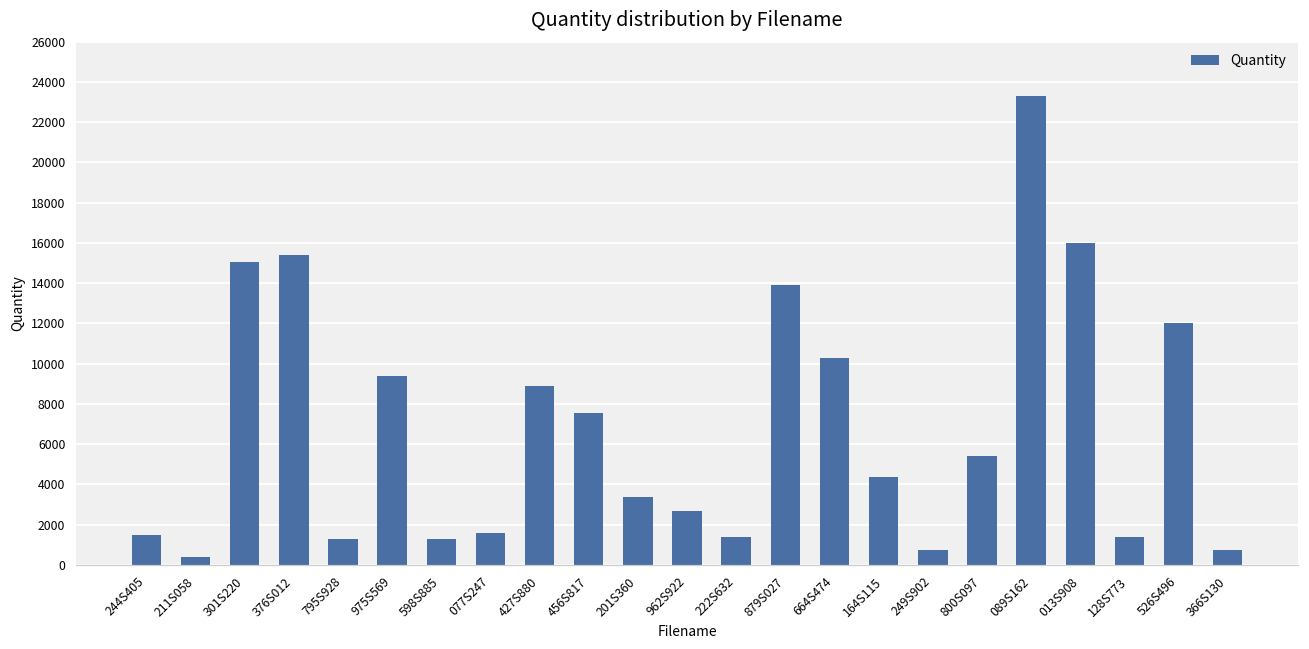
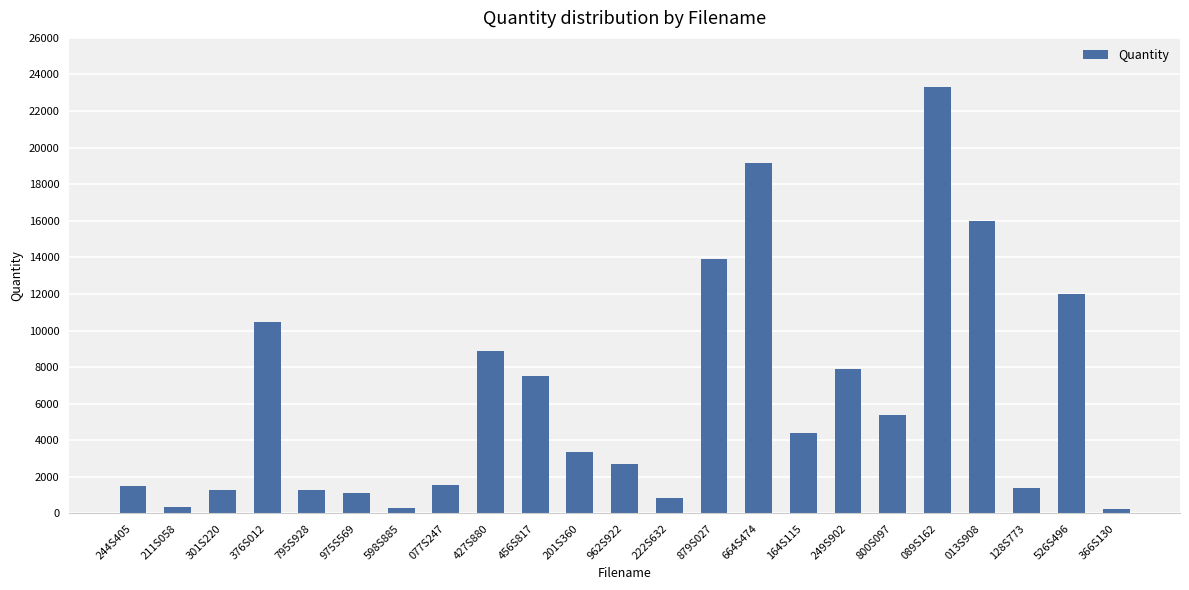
  {
    "244S405": 1500,
    "211S058": 400,
-   "301S220": 15100,
-   "376S012": 15400,
+   "301S220": 1300,
+   "376S012": 10500,
    "795S928": 1300,
-   "975S569": 9400,
-   "598S885": 1300,
+   "975S569": 1100,
+   "598S885": 300,
    "077S247": 1600,
    "427S880": 8900,
    "456S817": 7500,
    "201S360": 3400,
    "962S922": 2700,
-   "222S632": 1400,
+   "222S632": 900,
    "879S027": 13900,
-   "664S474": 10300,
+   "664S474": 19200,
    "164S115": 4400,
-   "249S902": 800,
+   "249S902": 7900,
    "800S097": 5400,
    "089S162": 23300,
    "013S908": 16000,
    "128S773": 1400,
    "526S496": 12000,
-   "366S130": 800
+   "366S130": 200
  }
